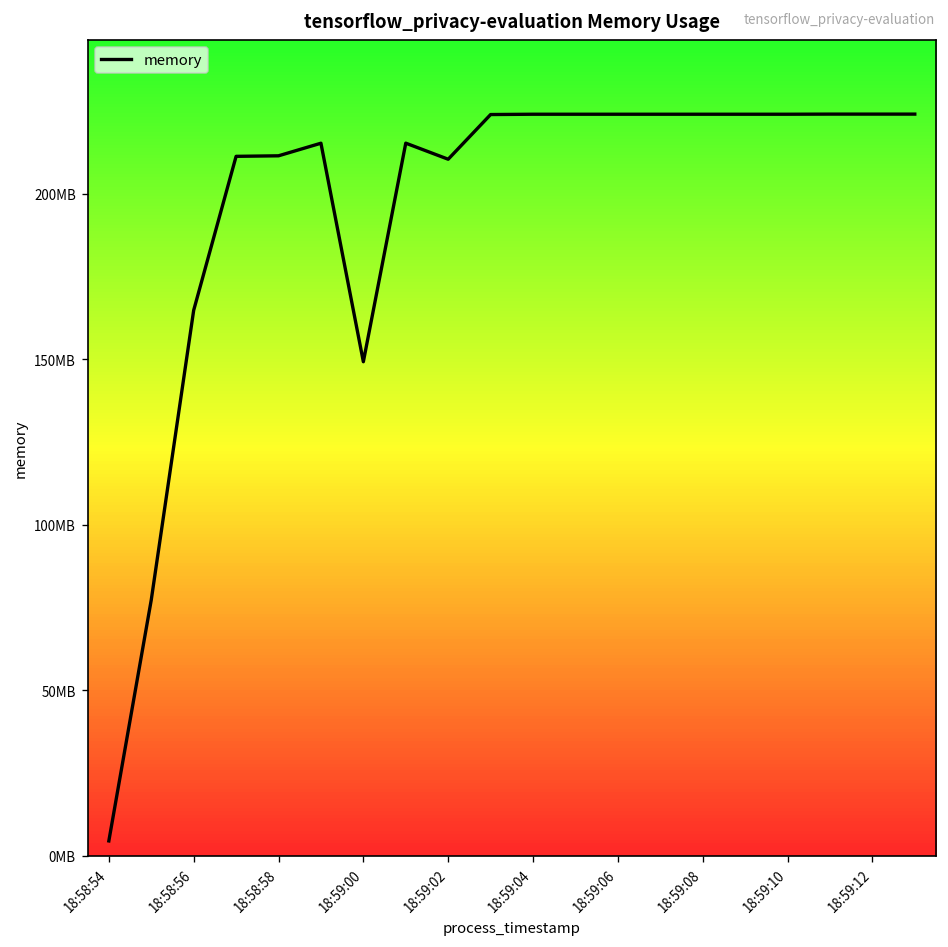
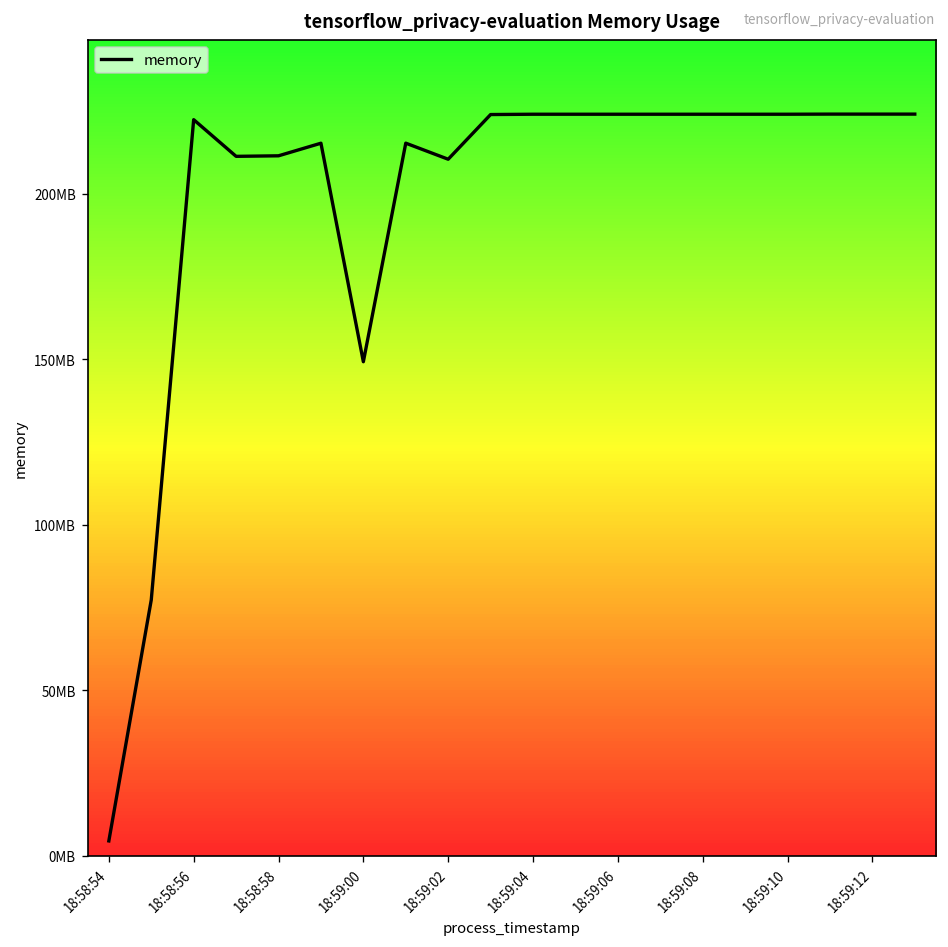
  {
    "18:58:54": "5MB",
-   "18:58:56": "165MB",
+   "18:58:56": "222MB",
    "18:58:58": "211MB",
    "18:59:00": "149MB",
    "18:59:02": "210MB",
    "18:59:04": "224MB",
    "18:59:06": "224MB",
    "18:59:08": "224MB",
    "18:59:10": "224MB",
    "18:59:12": "224MB"
  }
